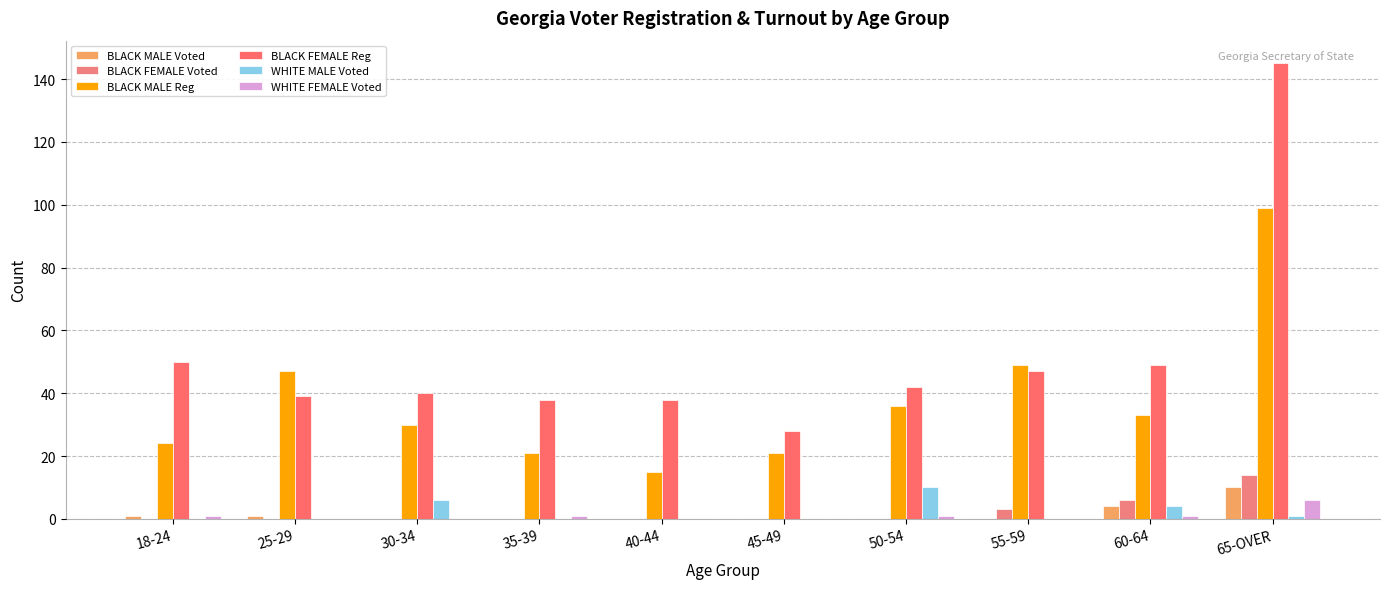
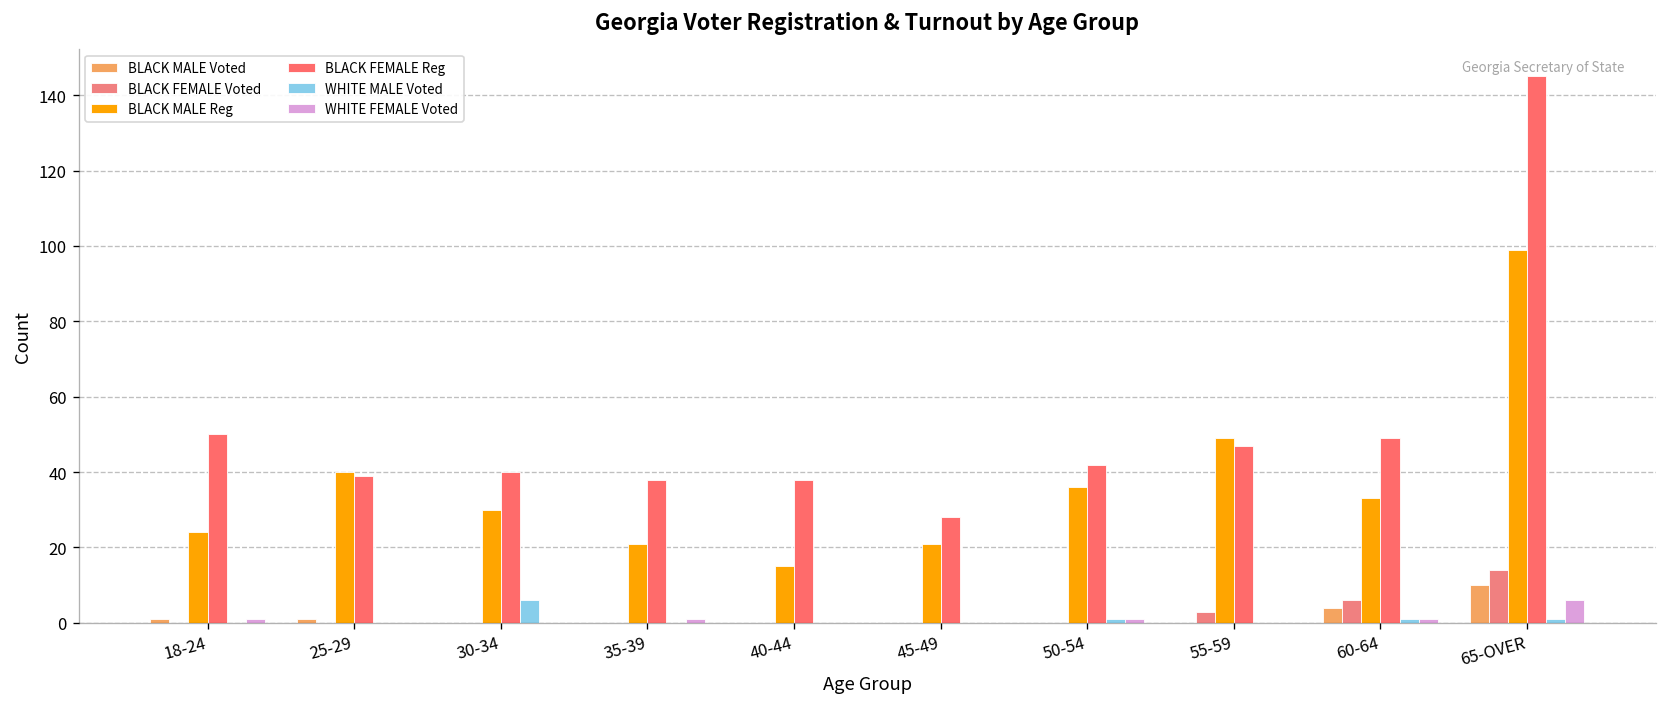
  {
    "BLACK MALE Reg": {
      "18-24": 24,
-     "25-29": 47,
+     "25-29": 40,
      "30-34": 30,
      "35-39": 21,
      "40-44": 15,
      "45-49": 21,
      "50-54": 36,
      "55-59": 49,
      "60-64": 33,
      "65-OVER": 99
    },
    "WHITE MALE Voted": {
      "18-24": 0,
      "25-29": 0,
      "30-34": 6,
      "35-39": 0,
      "40-44": 0,
      "45-49": 0,
-     "50-54": 10,
+     "50-54": 1,
      "55-59": 0,
-     "60-64": 4,
+     "60-64": 1,
      "65-OVER": 1
    },
    "WHITE FEMALE Voted": {
      "18-24": 1,
      "25-29": 0,
      "30-34": 0,
      "35-39": 1,
      "40-44": 0,
      "45-49": 0,
      "50-54": 1,
      "55-59": 0,
      "60-64": 1,
      "65-OVER": 6
    }
  }
